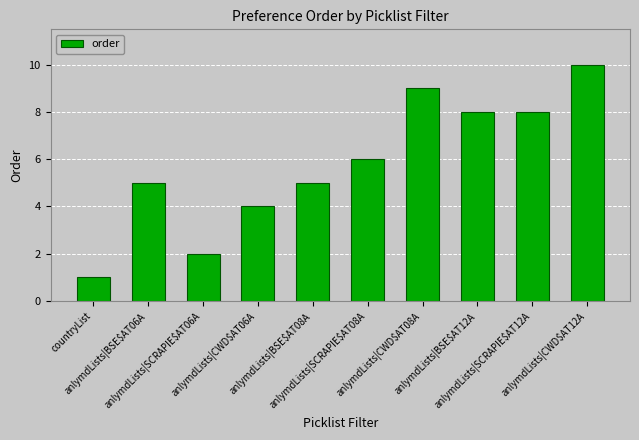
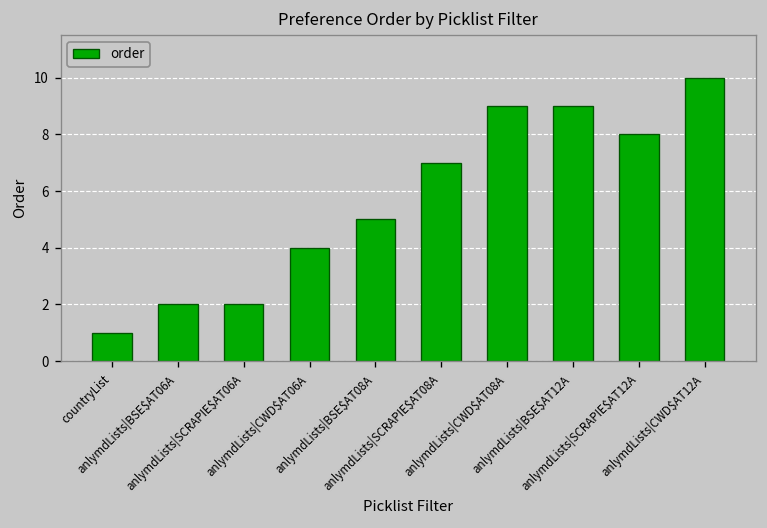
  {
    "countryList": 1,
-   "anlymdLists|BSE$AT06A": 5,
+   "anlymdLists|BSE$AT06A": 2,
    "anlymdLists|SCRAPIE$AT06A": 2,
    "anlymdLists|CWD$AT06A": 4,
    "anlymdLists|BSE$AT08A": 5,
-   "anlymdLists|SCRAPIE$AT08A": 6,
+   "anlymdLists|SCRAPIE$AT08A": 7,
    "anlymdLists|CWD$AT08A": 9,
-   "anlymdLists|BSE$AT12A": 8,
+   "anlymdLists|BSE$AT12A": 9,
    "anlymdLists|SCRAPIE$AT12A": 8,
    "anlymdLists|CWD$AT12A": 10
  }
